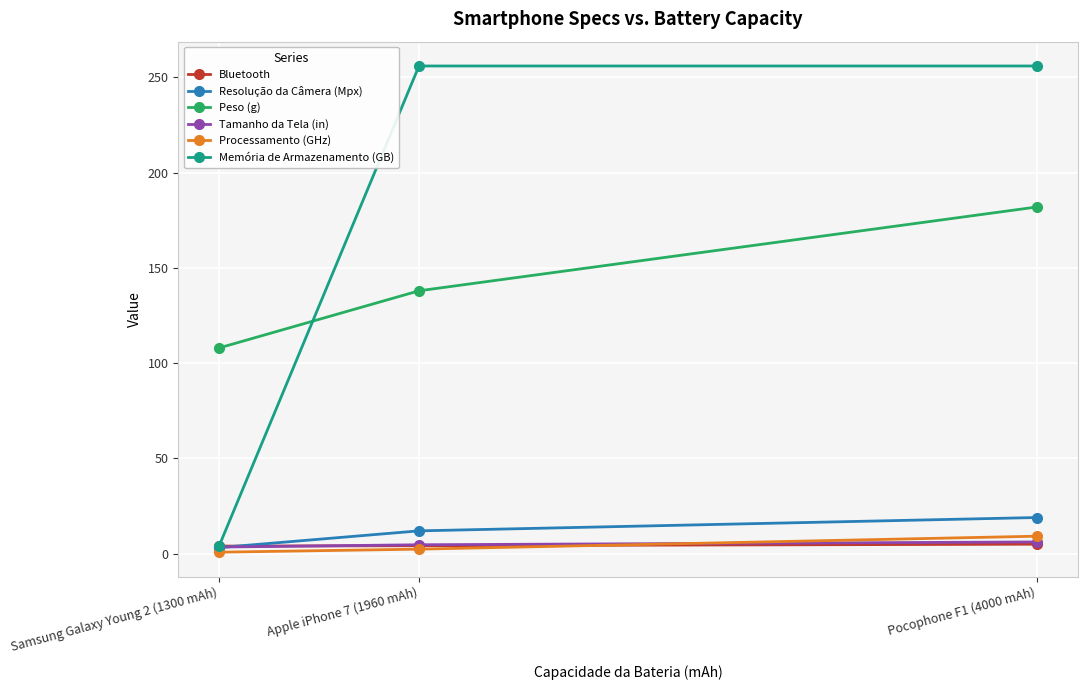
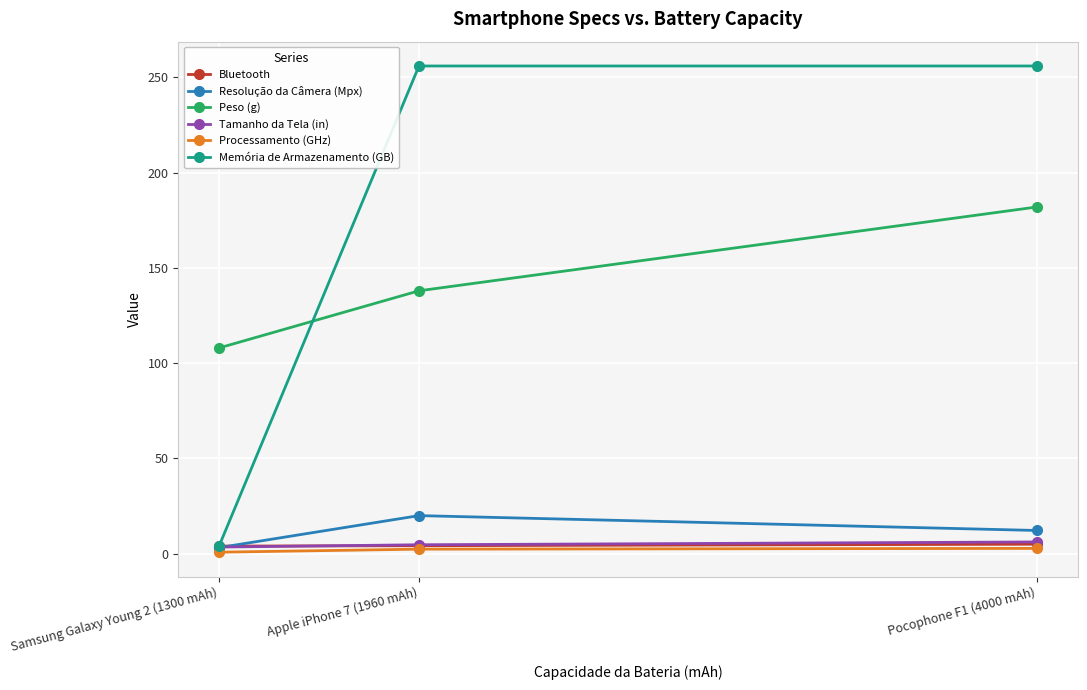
  {
    "Resolução da Câmera (Mpx)": {
-     "Apple iPhone 7 (1960 mAh)": 12,
-     "Pocophone F1 (4000 mAh)": 19
+     "Apple iPhone 7 (1960 mAh)": 20,
+     "Pocophone F1 (4000 mAh)": 12
    },
    "Processamento (GHz)": {
      "Samsung Galaxy Young 2 (1300 mAh)": 1,
      "Apple iPhone 7 (1960 mAh)": 2,
-     "Pocophone F1 (4000 mAh)": 9
+     "Pocophone F1 (4000 mAh)": 3
    }
  }
